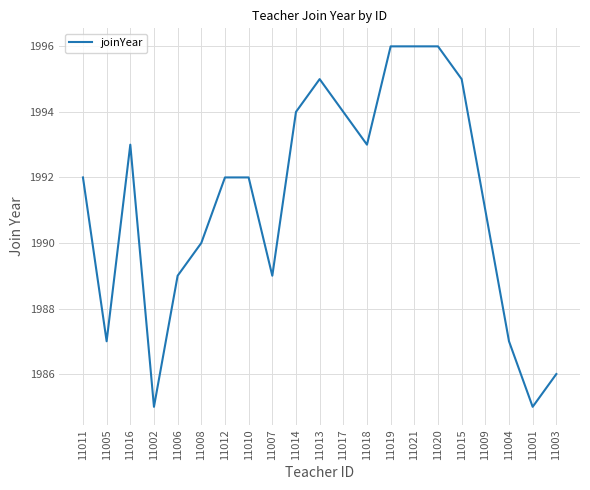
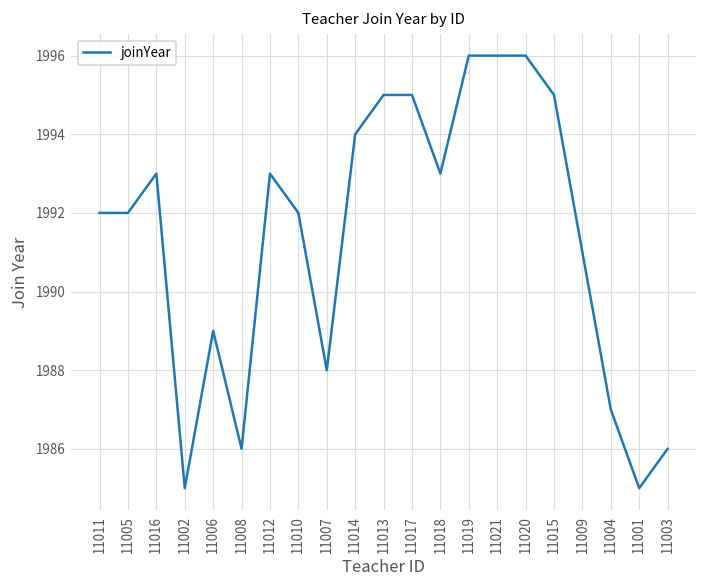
  {
    "11011": 1992,
-   "11005": 1987,
+   "11005": 1992,
    "11016": 1993,
    "11002": 1985,
    "11006": 1989,
-   "11008": 1990,
-   "11012": 1992,
+   "11008": 1986,
+   "11012": 1993,
    "11010": 1992,
-   "11007": 1989,
+   "11007": 1988,
    "11014": 1994,
    "11013": 1995,
-   "11017": 1994,
+   "11017": 1995,
    "11018": 1993,
    "11019": 1996,
    "11021": 1996,
    "11020": 1996,
    "11015": 1995,
    "11009": 1991,
    "11004": 1987,
    "11001": 1985,
    "11003": 1986
  }
